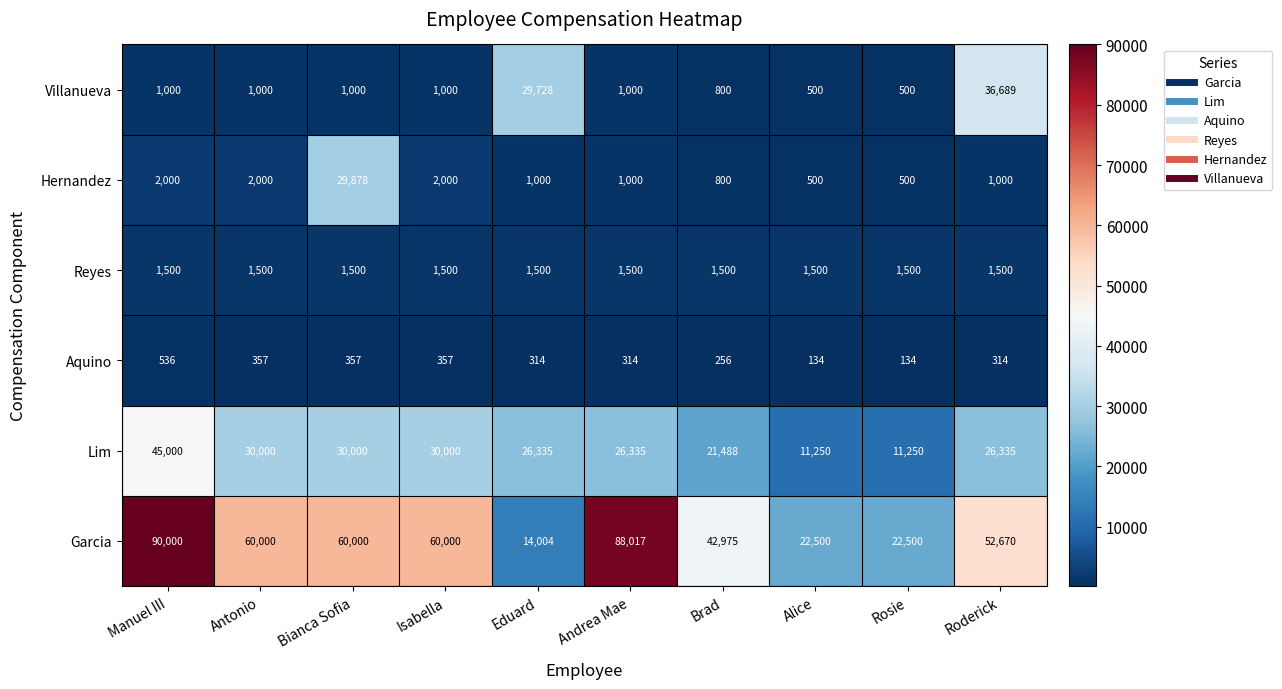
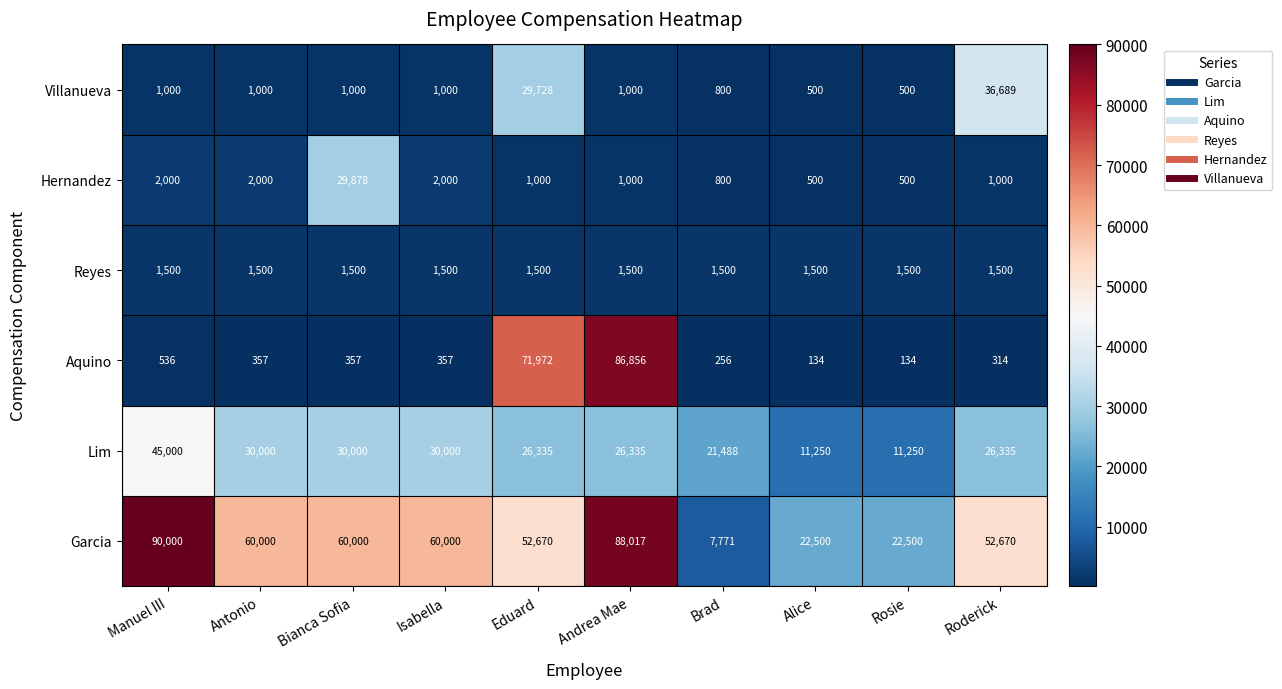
  {
    "Villanueva": {
      "Manuel III": "1,000",
      "Antonio": "1,000",
      "Bianca Sofia": "1,000",
      "Isabella": "1,000",
      "Eduard": "29,728",
      "Andrea Mae": "1,000",
      "Brad": "800",
      "Alice": "500",
      "Rosie": "500",
      "Roderick": "36,689"
    },
    "Hernandez": {
      "Manuel III": "2,000",
      "Antonio": "2,000",
      "Bianca Sofia": "29,878",
      "Isabella": "2,000",
      "Eduard": "1,000",
      "Andrea Mae": "1,000",
      "Brad": "800",
      "Alice": "500",
      "Rosie": "500",
      "Roderick": "1,000"
    },
    "Reyes": {
      "Manuel III": "1,500",
      "Antonio": "1,500",
      "Bianca Sofia": "1,500",
      "Isabella": "1,500",
      "Eduard": "1,500",
      "Andrea Mae": "1,500",
      "Brad": "1,500",
      "Alice": "1,500",
      "Rosie": "1,500",
      "Roderick": "1,500"
    },
    "Aquino": {
      "Manuel III": "536",
      "Antonio": "357",
      "Bianca Sofia": "357",
      "Isabella": "357",
-     "Eduard": "314",
-     "Andrea Mae": "314",
+     "Eduard": "71,972",
+     "Andrea Mae": "86,856",
      "Brad": "256",
      "Alice": "134",
      "Rosie": "134",
      "Roderick": "314"
    },
    "Lim": {
      "Manuel III": "45,000",
      "Antonio": "30,000",
      "Bianca Sofia": "30,000",
      "Isabella": "30,000",
      "Eduard": "26,335",
      "Andrea Mae": "26,335",
      "Brad": "21,488",
      "Alice": "11,250",
      "Rosie": "11,250",
      "Roderick": "26,335"
    },
    "Garcia": {
      "Manuel III": "90,000",
      "Antonio": "60,000",
      "Bianca Sofia": "60,000",
      "Isabella": "60,000",
-     "Eduard": "14,004",
+     "Eduard": "52,670",
      "Andrea Mae": "88,017",
-     "Brad": "42,975",
+     "Brad": "7,771",
      "Alice": "22,500",
      "Rosie": "22,500",
      "Roderick": "52,670"
    }
  }
